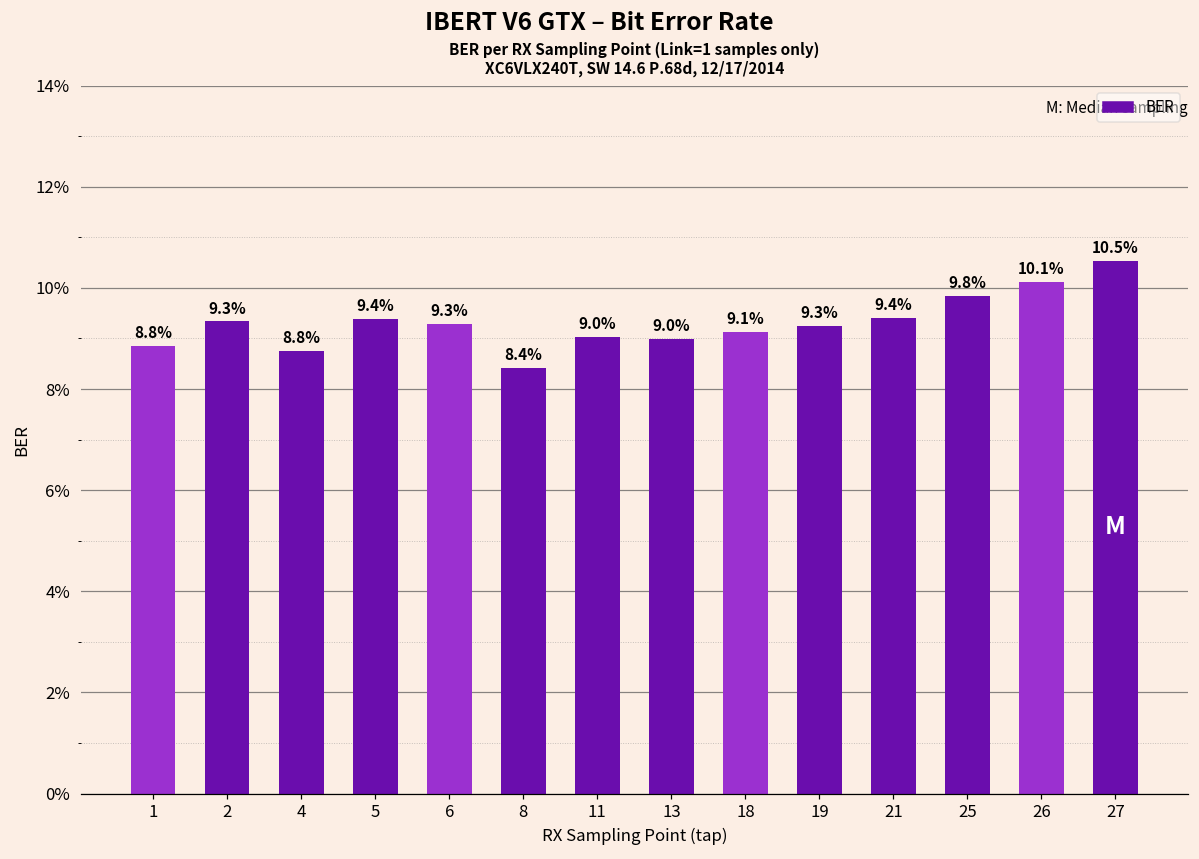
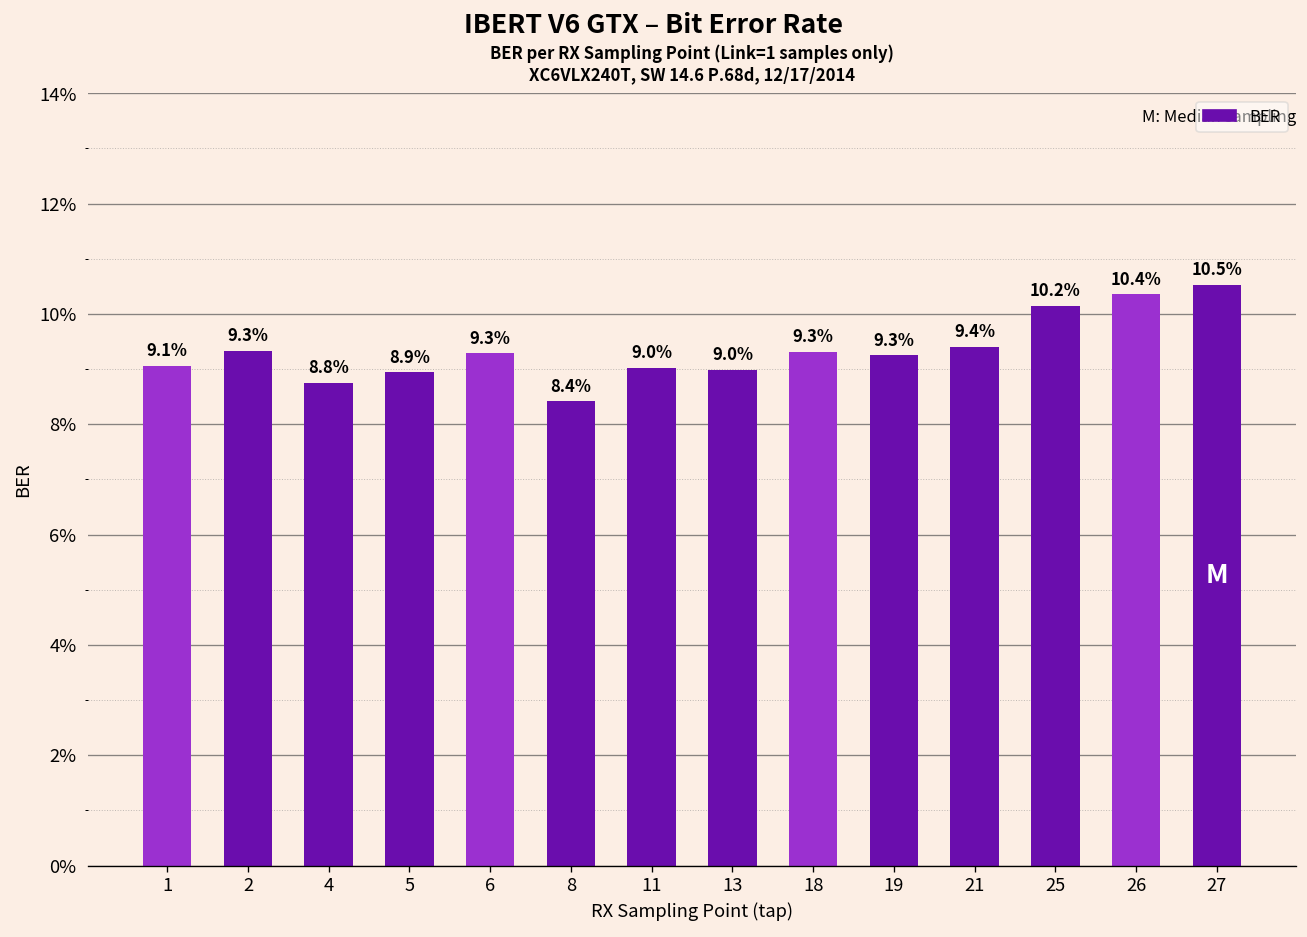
  {
-   "1": "8.8%",
+   "1": "9.1%",
    "2": "9.3%",
    "4": "8.8%",
-   "5": "9.4%",
+   "5": "8.9%",
    "6": "9.3%",
    "8": "8.4%",
    "11": "9.0%",
    "13": "9.0%",
-   "18": "9.1%",
+   "18": "9.3%",
    "19": "9.3%",
    "21": "9.4%",
-   "25": "9.8%",
-   "26": "10.1%",
+   "25": "10.2%",
+   "26": "10.4%",
    "27": "10.5%"
  }
